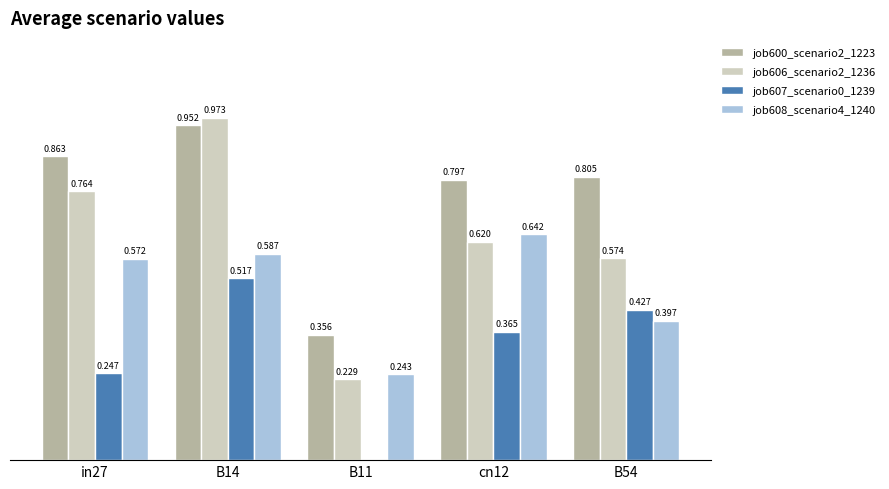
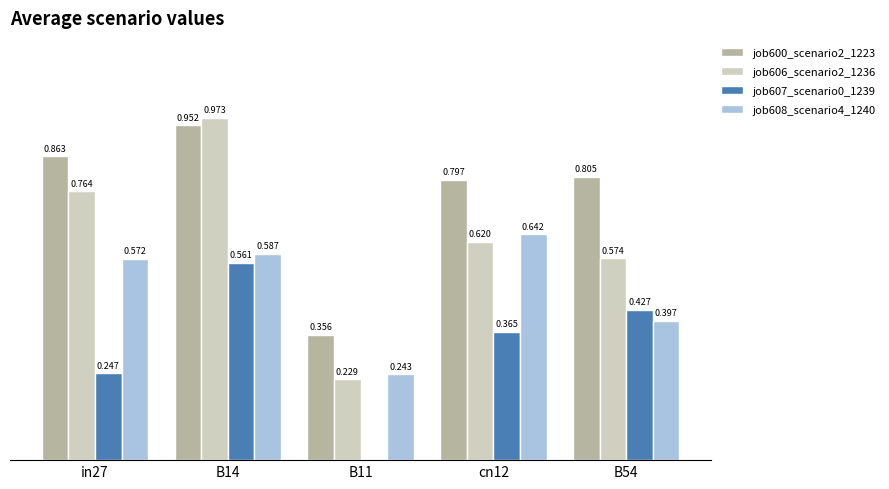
  {
    "job607_scenario0_1239": {
      "in27": 0.247,
-     "B14": 0.517,
+     "B14": 0.561,
      "cn12": 0.365,
      "B54": 0.427
    }
  }
